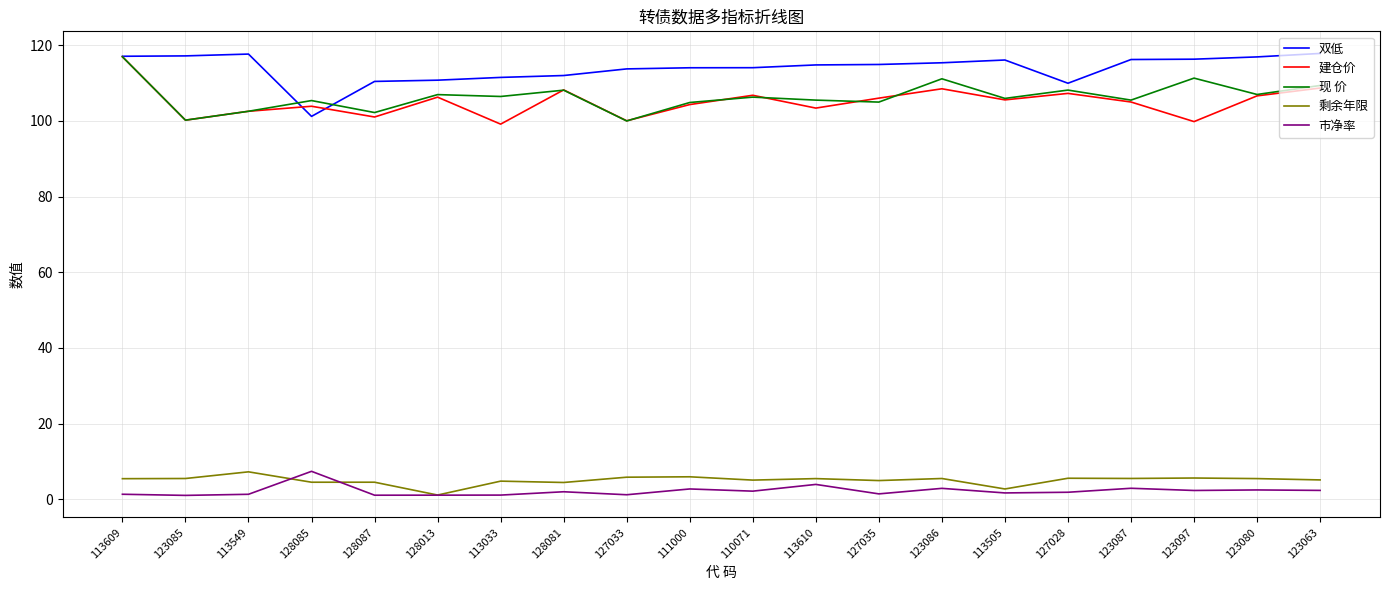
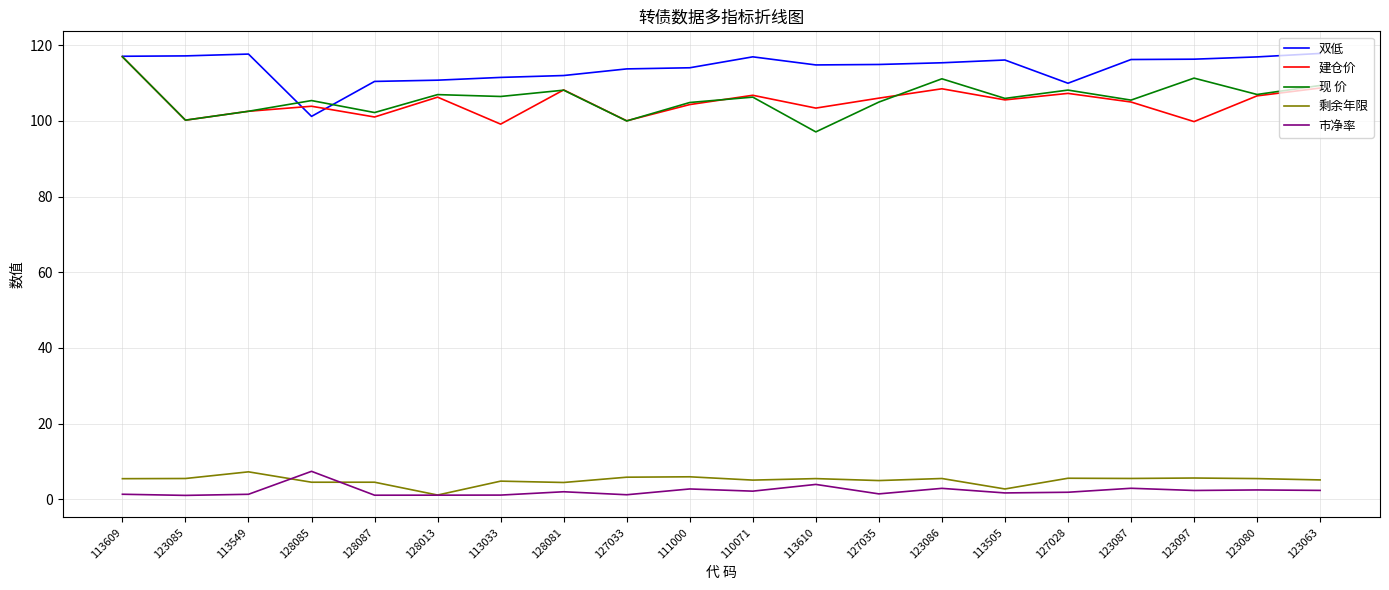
  {
    "双低": {
      "123085": 117,
      "113549": 118,
      "128085": 101,
      "128087": 110,
      "128013": 111,
      "113033": 112,
      "128081": 112,
      "127033": 114,
      "111000": 114,
-     "110071": 114,
+     "110071": 117,
      "113610": 115,
      "127035": 115,
      "123086": 115,
      "113505": 116,
      "127028": 110,
      "123087": 116,
      "123097": 116,
      "123080": 117
    },
    "建仓价": {
      "128085": 104,
      "128087": 101,
      "128013": 106,
      "113033": 99,
      "113610": 103,
      "127035": 106,
      "123086": 108,
      "127028": 107,
      "123097": 100
    },
    "现 价": {
      "128085": 105,
      "128087": 102,
      "128013": 107,
      "113033": 106,
-     "113610": 106,
+     "113610": 97,
      "127035": 105,
      "123086": 111,
      "127028": 108,
      "123097": 111
    },
    "剩余年限": {
      "113609": 5,
      "123085": 5,
      "113549": 7,
      "128085": 4,
      "128087": 4,
      "113033": 5,
      "128081": 4,
      "127033": 6,
      "111000": 6,
      "110071": 5,
      "113610": 5,
      "127035": 5,
      "123086": 5,
      "113505": 3,
      "127028": 6,
      "123087": 5,
      "123097": 6,
      "123080": 5,
      "123063": 5
    },
    "市净率": {
      "113609": 1,
      "123085": 1,
      "113549": 1,
      "128085": 7,
      "128087": 1,
      "113033": 1,
      "128081": 2,
      "127033": 1,
      "111000": 3,
      "110071": 2,
      "113610": 4,
      "127035": 1,
      "123086": 3,
      "113505": 2,
      "127028": 2,
      "123087": 3,
      "123097": 2,
      "123080": 2,
      "123063": 2
    }
  }
